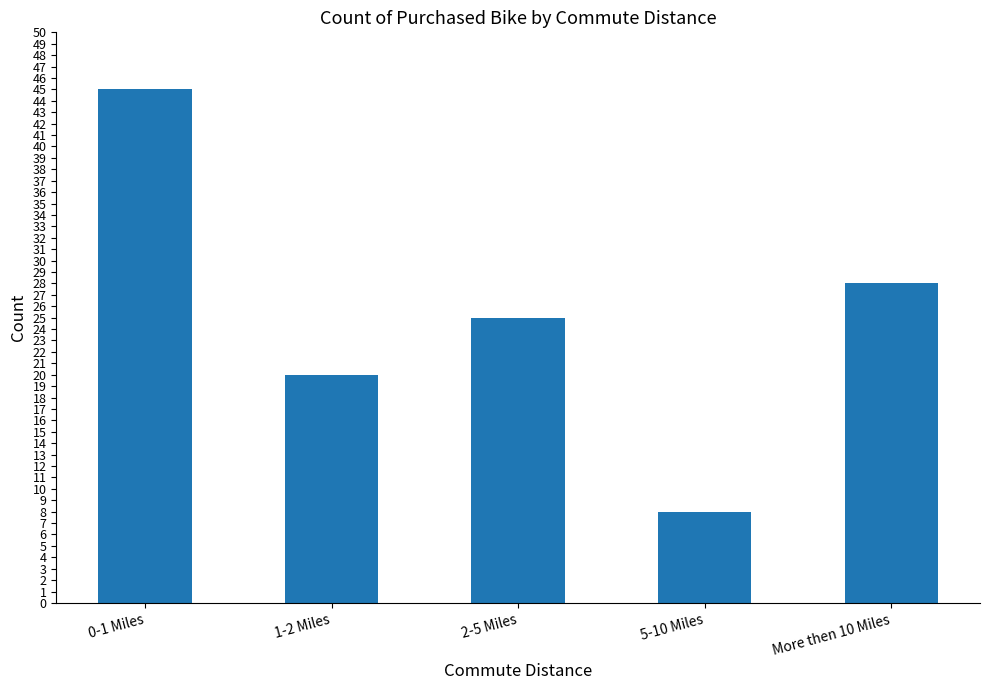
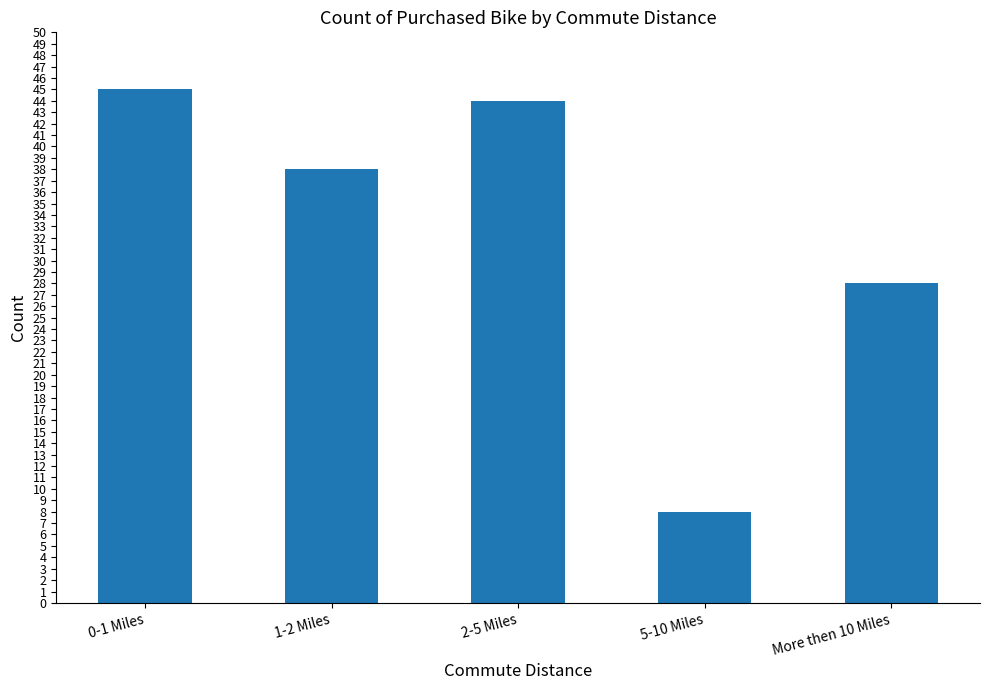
  {
    "0-1 Miles": 45,
-   "1-2 Miles": 20,
-   "2-5 Miles": 25,
+   "1-2 Miles": 38,
+   "2-5 Miles": 44,
    "5-10 Miles": 8,
    "More then 10 Miles": 28
  }
